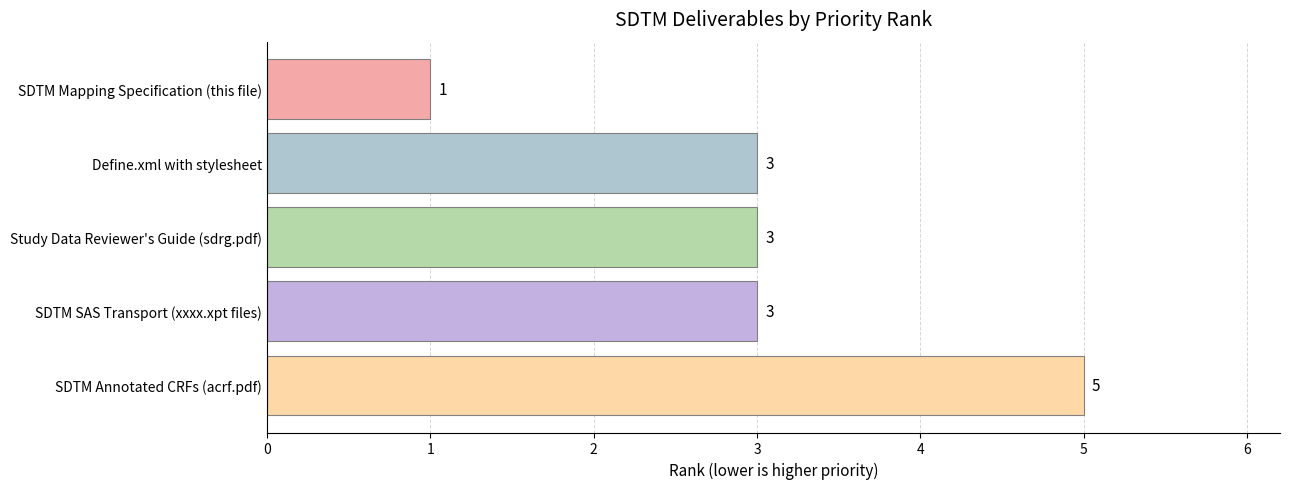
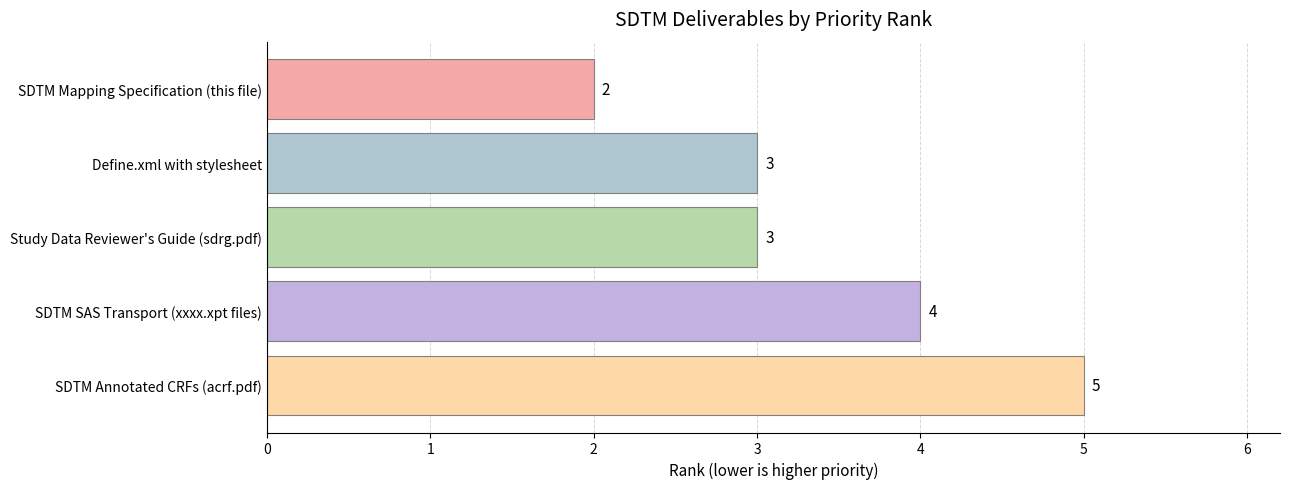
  {
-   "SDTM Mapping Specification (this file)": 1,
+   "SDTM Mapping Specification (this file)": 2,
    "Define.xml with stylesheet": 3,
    "Study Data Reviewer's Guide (sdrg.pdf)": 3,
-   "SDTM SAS Transport (xxxx.xpt files)": 3,
+   "SDTM SAS Transport (xxxx.xpt files)": 4,
    "SDTM Annotated CRFs (acrf.pdf)": 5
  }
